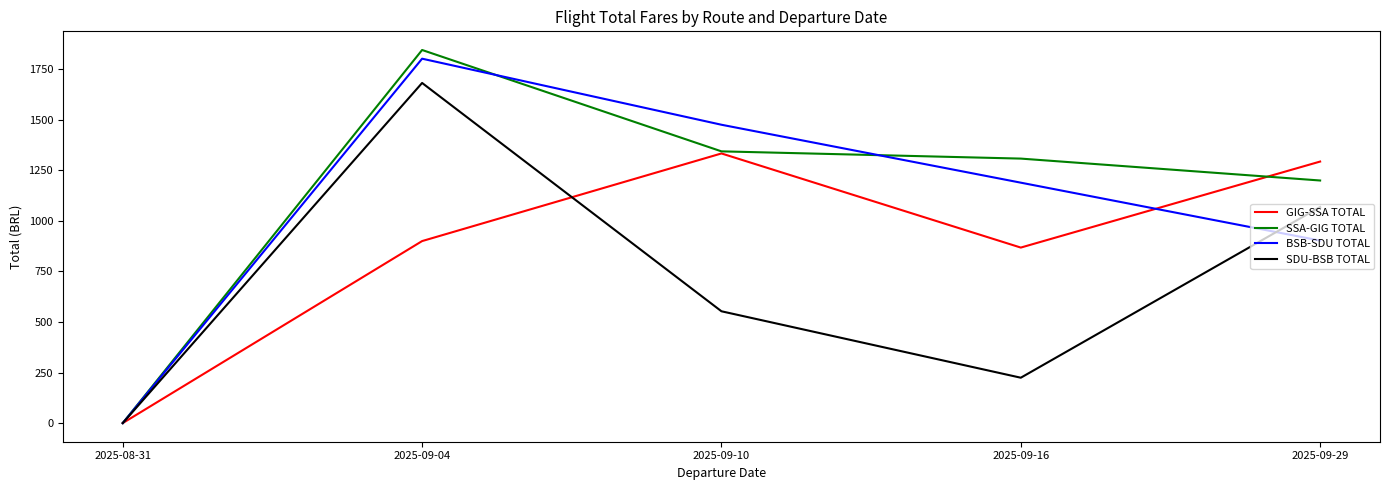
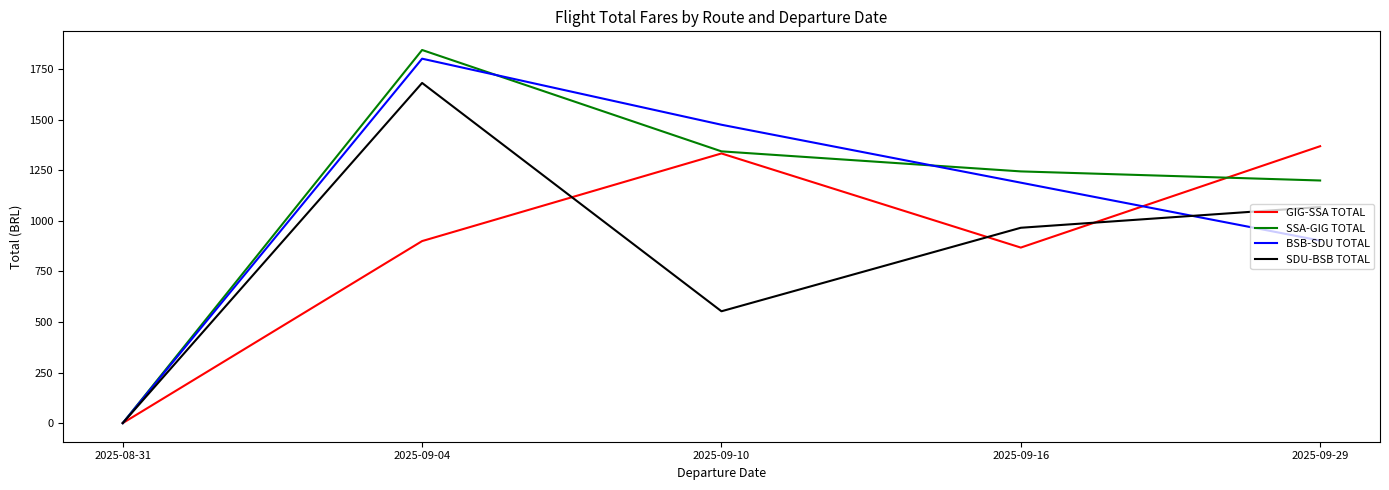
  {
    "GIG-SSA TOTAL": {
      "2025-09-04": 900,
      "2025-09-16": 870,
-     "2025-09-29": 1290
+     "2025-09-29": 1370
    },
    "SSA-GIG TOTAL": {
      "2025-09-04": 1840,
-     "2025-09-16": 1310,
+     "2025-09-16": 1240,
      "2025-09-29": 1200
    },
    "BSB-SDU TOTAL": {
      "2025-09-04": 1800,
      "2025-09-10": 1480,
      "2025-09-16": 1190
    },
    "SDU-BSB TOTAL": {
      "2025-09-04": 1680,
      "2025-09-10": 550,
-     "2025-09-16": 220
+     "2025-09-16": 970
    }
  }
